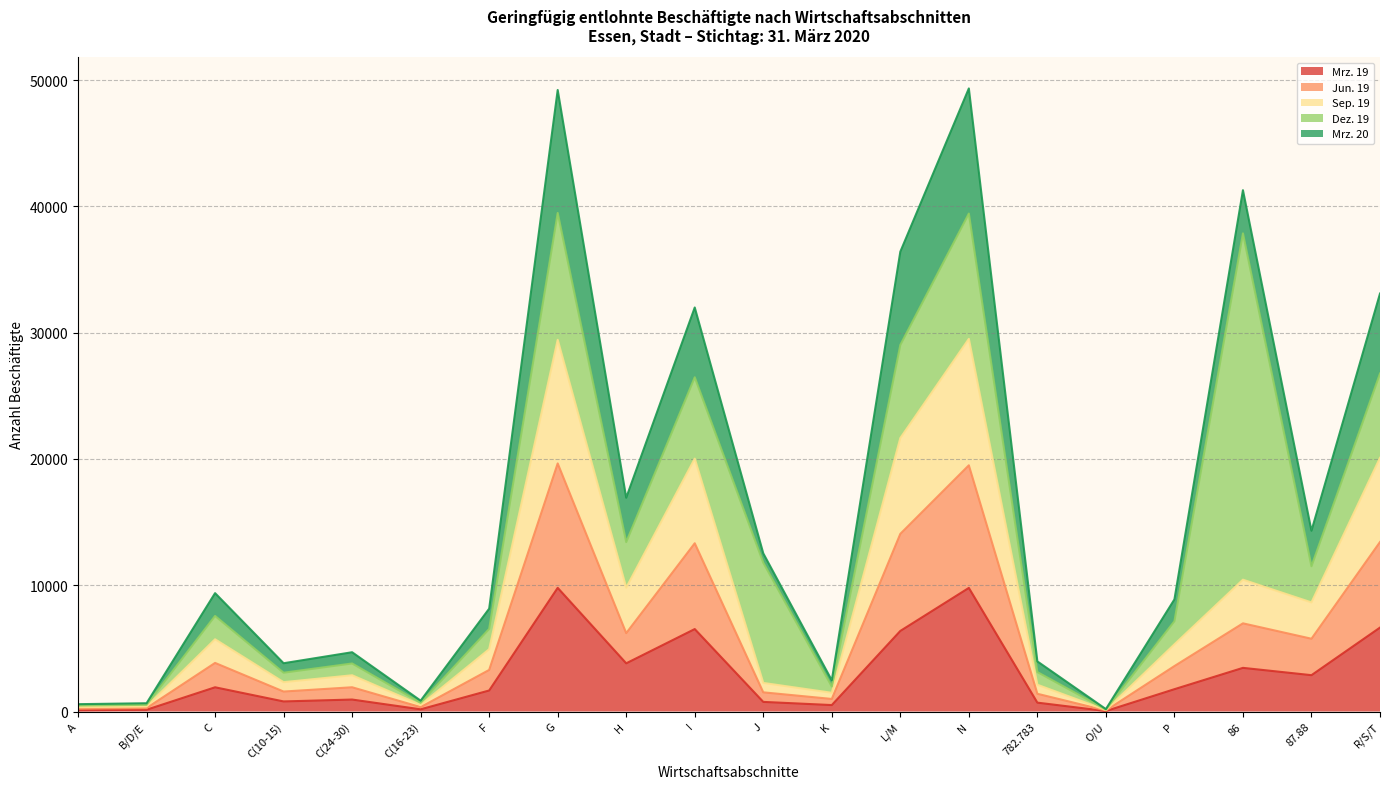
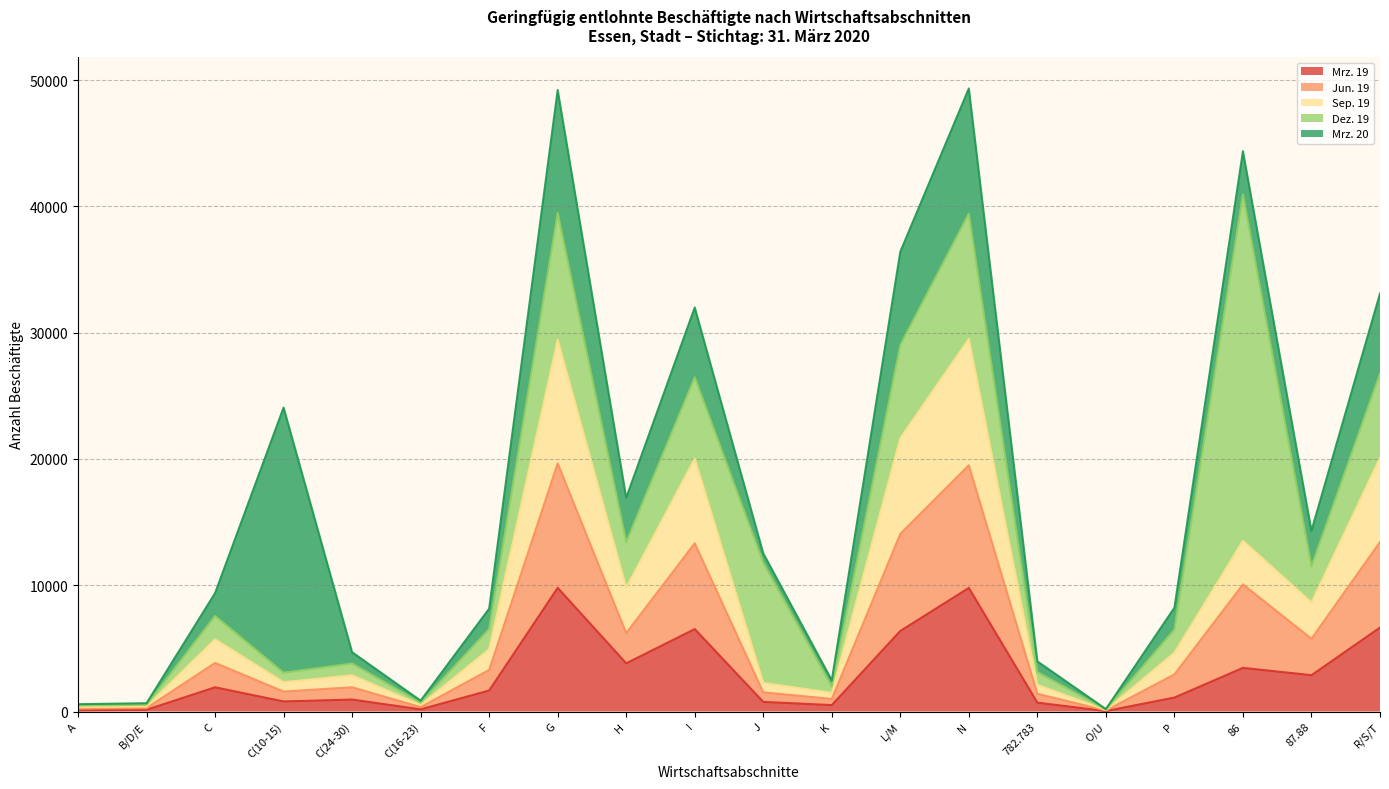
  {
    "Mrz. 19": {
      "C": 1900,
      "C(10-15)": 800,
      "C(24-30)": 900,
      "F": 1700,
      "G": 9800,
      "H": 3800,
      "I": 6500,
      "J": 800,
      "K": 500,
      "L/M": 6400,
      "N": 9800,
      "782.783": 700,
-     "P": 1800,
+     "P": 1100,
      "86": 3500,
      "87.88": 2900,
      "R/S/T": 6600
    },
    "Jun. 19": {
      "C": 1900,
      "C(10-15)": 800,
      "C(24-30)": 1000,
      "F": 1600,
      "G": 9900,
      "H": 2400,
      "I": 6800,
      "J": 800,
      "K": 500,
      "L/M": 7700,
      "N": 9700,
      "782.783": 700,
      "P": 1800,
-     "86": 3500,
+     "86": 6600,
      "87.88": 2900,
      "R/S/T": 6800
    },
    "Sep. 19": {
      "C": 1900,
      "C(10-15)": 700,
      "C(24-30)": 1000,
      "F": 1600,
      "G": 9800,
      "H": 3600,
      "I": 6700,
      "J": 700,
      "K": 500,
      "L/M": 7600,
      "N": 10000,
      "782.783": 700,
      "P": 1700,
      "86": 3500,
      "87.88": 2900,
      "R/S/T": 6700
    },
    "Dez. 19": {
      "C": 1800,
      "C(10-15)": 700,
      "C(24-30)": 900,
      "F": 1600,
      "G": 10000,
      "H": 3600,
      "I": 6400,
      "J": 9500,
      "K": 500,
      "L/M": 7400,
      "N": 9900,
      "782.783": 1000,
      "P": 1800,
      "86": 27400,
      "87.88": 2900,
      "R/S/T": 6700
    },
    "Mrz. 20": {
      "C": 1800,
-     "C(10-15)": 800,
+     "C(10-15)": 21000,
      "C(24-30)": 900,
      "F": 1600,
      "G": 9700,
      "H": 3500,
      "I": 5500,
      "J": 700,
      "K": 500,
      "L/M": 7400,
      "N": 9900,
      "782.783": 800,
      "P": 1700,
      "86": 3400,
      "87.88": 2800,
      "R/S/T": 6300
    }
  }
